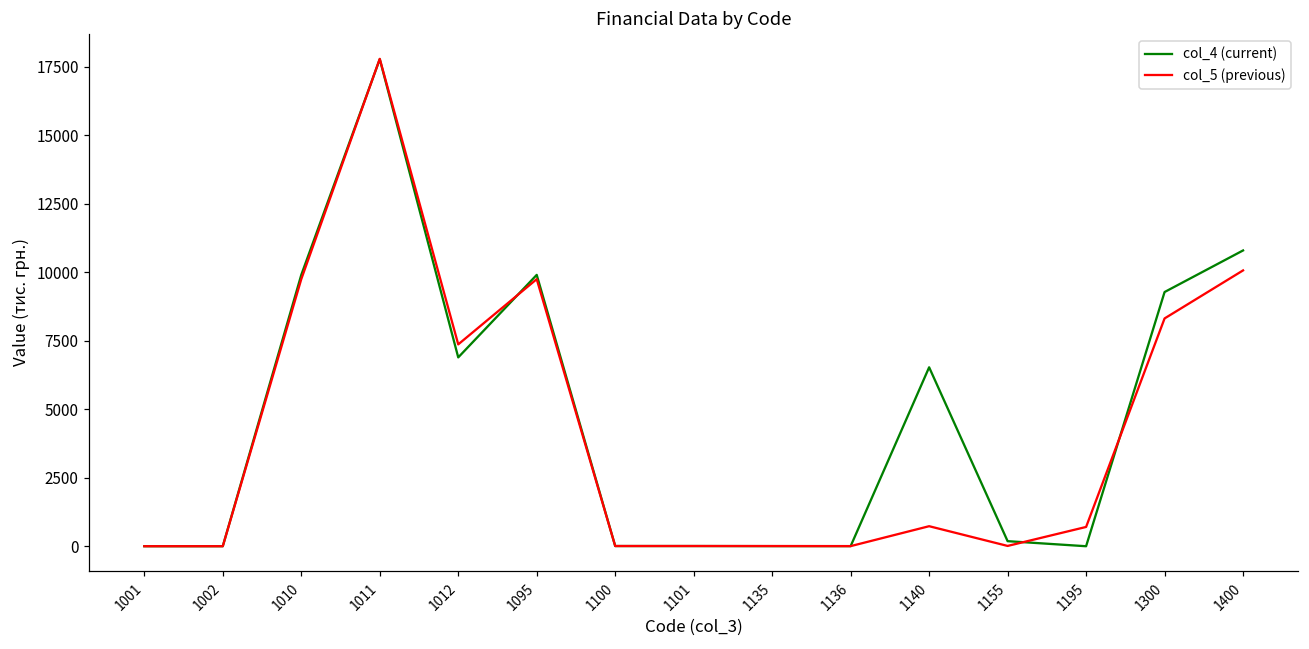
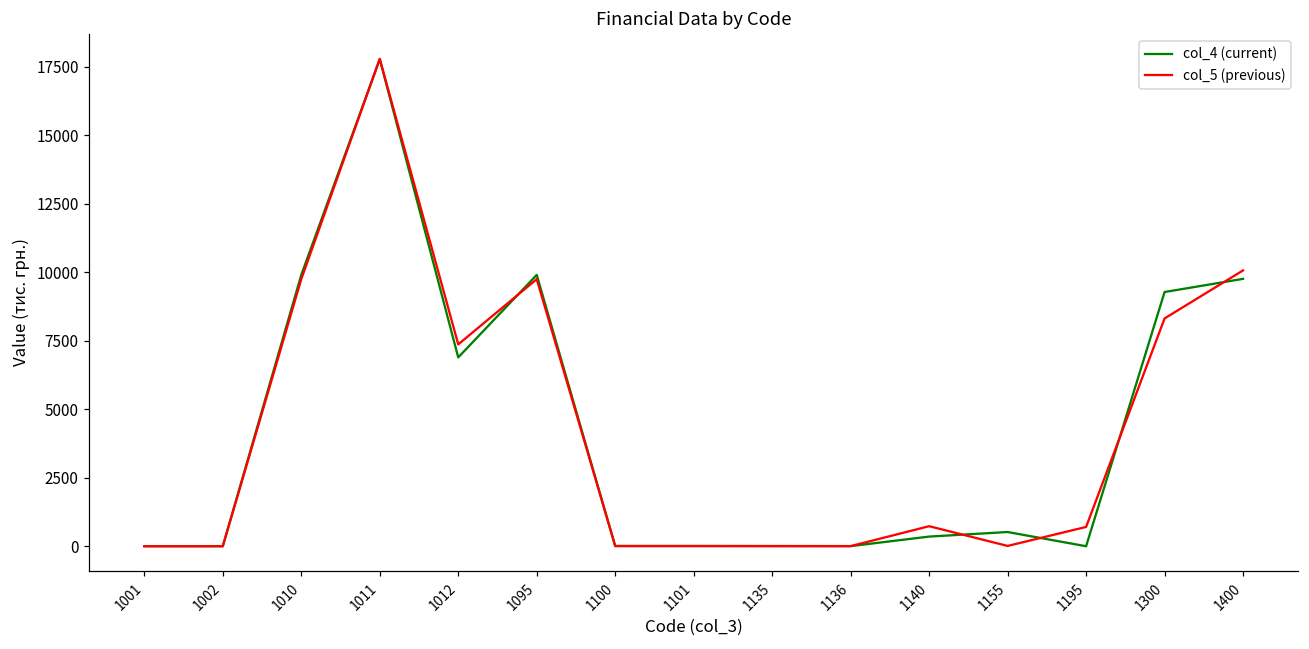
  {
    "col_4 (current)": {
      "1010": 9900,
      "1012": 6900,
      "1095": 9900,
-     "1140": 6500,
-     "1155": 200,
+     "1140": 400,
+     "1155": 500,
      "1195": 0,
      "1300": 9300,
-     "1400": 10800
+     "1400": 9800
    },
    "col_5 (previous)": {
      "1010": 9800,
      "1012": 7400,
      "1095": 9800,
      "1140": 700,
      "1155": 0,
      "1195": 700,
      "1300": 8300,
      "1400": 10100
    }
  }
